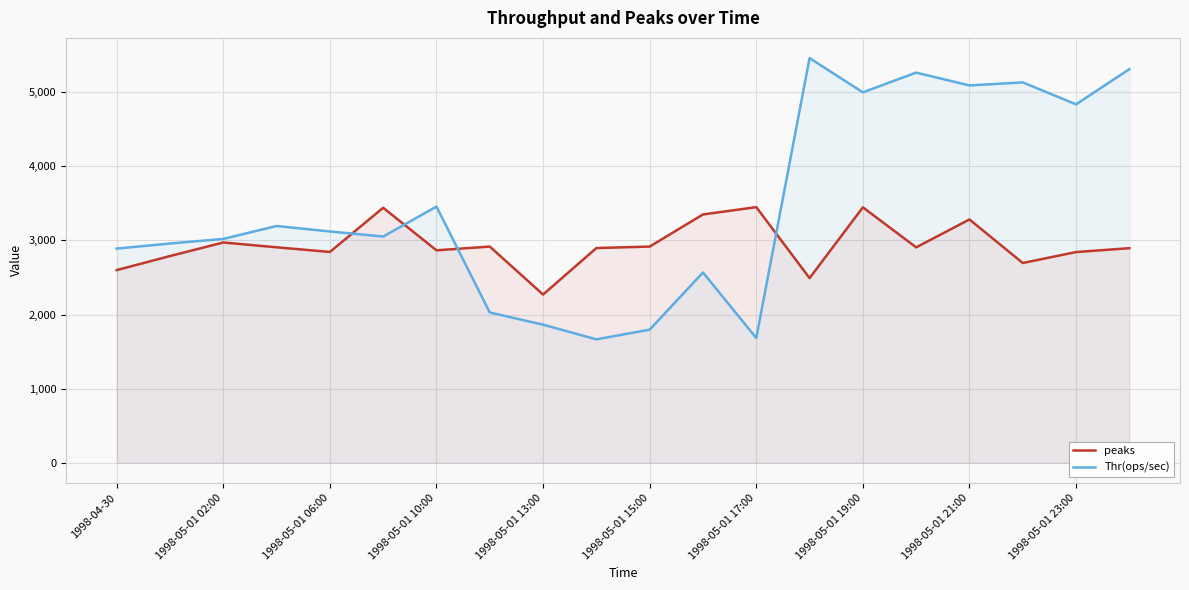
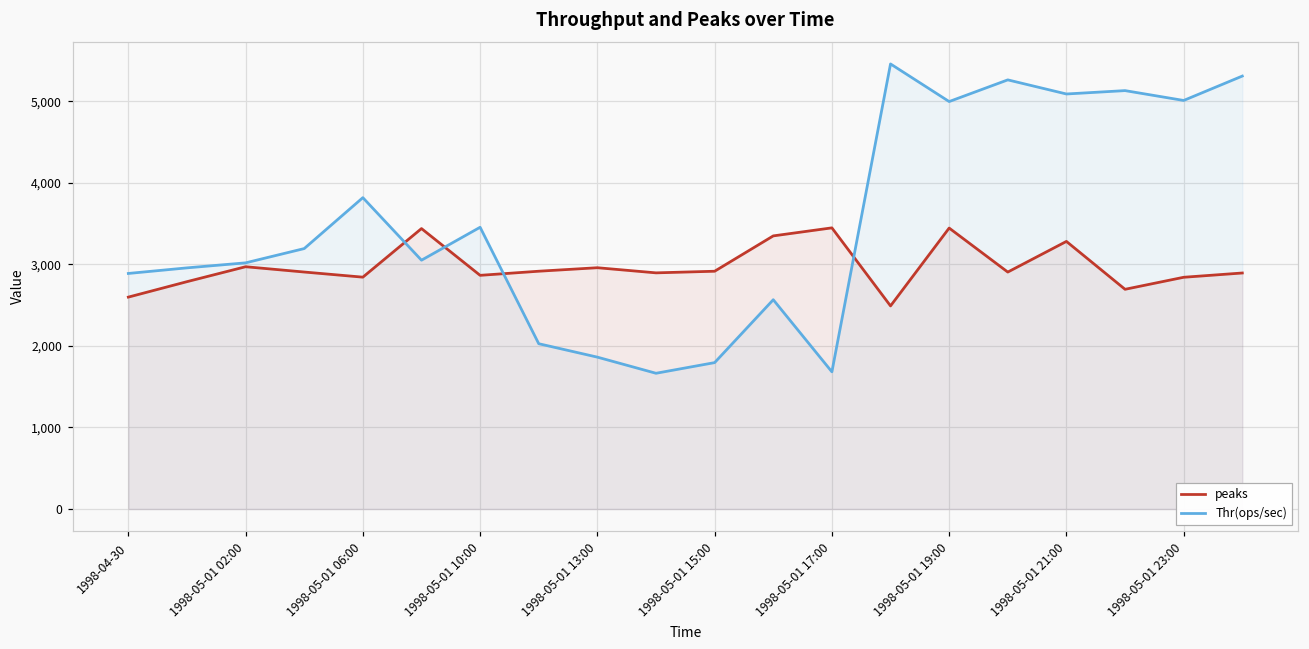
  {
    "peaks": {
      "1998-04-30": "2,600",
      "1998-05-01 02:00": "3,000",
      "1998-05-01 06:00": "2,800",
      "1998-05-01 10:00": "2,900",
-     "1998-05-01 13:00": "2,300",
+     "1998-05-01 13:00": "3,000",
      "1998-05-01 15:00": "2,900",
      "1998-05-01 17:00": "3,400",
      "1998-05-01 19:00": "3,400",
      "1998-05-01 21:00": "3,300",
      "1998-05-01 23:00": "2,800"
    },
    "Thr(ops/sec)": {
      "1998-04-30": "2,900",
      "1998-05-01 02:00": "3,000",
-     "1998-05-01 06:00": "3,100",
+     "1998-05-01 06:00": "3,800",
      "1998-05-01 10:00": "3,500",
      "1998-05-01 13:00": "1,900",
      "1998-05-01 15:00": "1,800",
      "1998-05-01 17:00": "1,700",
      "1998-05-01 19:00": "5,000",
      "1998-05-01 21:00": "5,100",
-     "1998-05-01 23:00": "4,800"
+     "1998-05-01 23:00": "5,000"
    }
  }
